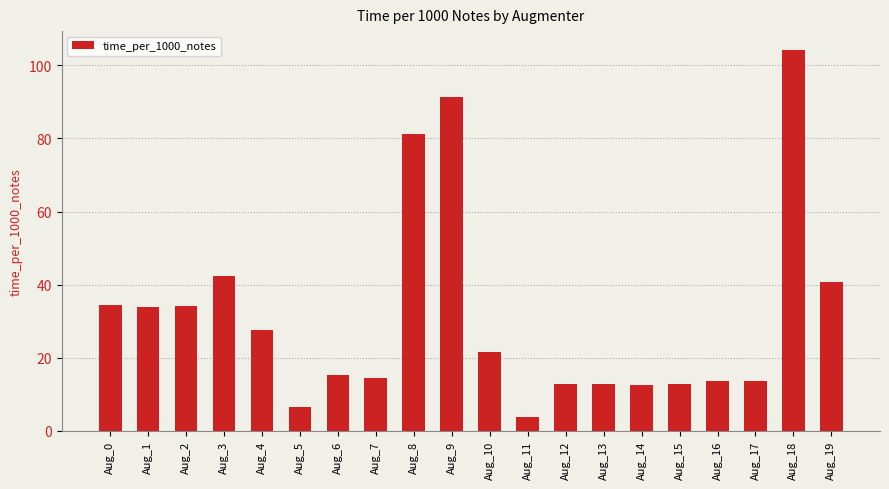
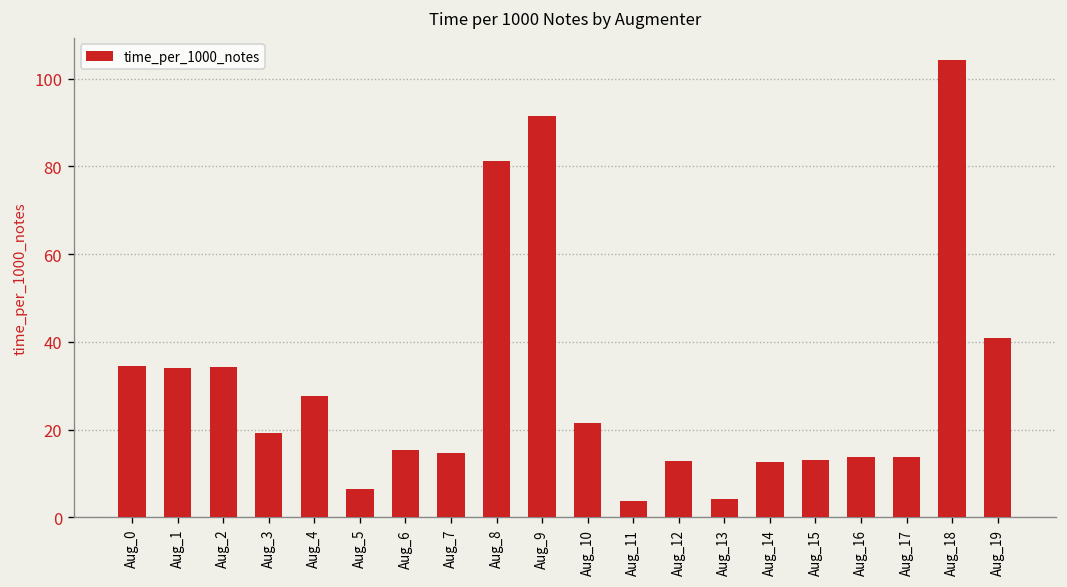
  {
    "Aug_0": 35,
    "Aug_1": 34,
    "Aug_2": 34,
-   "Aug_3": 42,
+   "Aug_3": 19,
    "Aug_4": 28,
    "Aug_5": 7,
    "Aug_6": 15,
    "Aug_7": 15,
    "Aug_8": 81,
    "Aug_9": 91,
    "Aug_10": 22,
    "Aug_11": 4,
    "Aug_12": 13,
-   "Aug_13": 13,
+   "Aug_13": 4,
    "Aug_14": 13,
    "Aug_15": 13,
    "Aug_16": 14,
    "Aug_17": 14,
    "Aug_18": 104,
    "Aug_19": 41
  }
